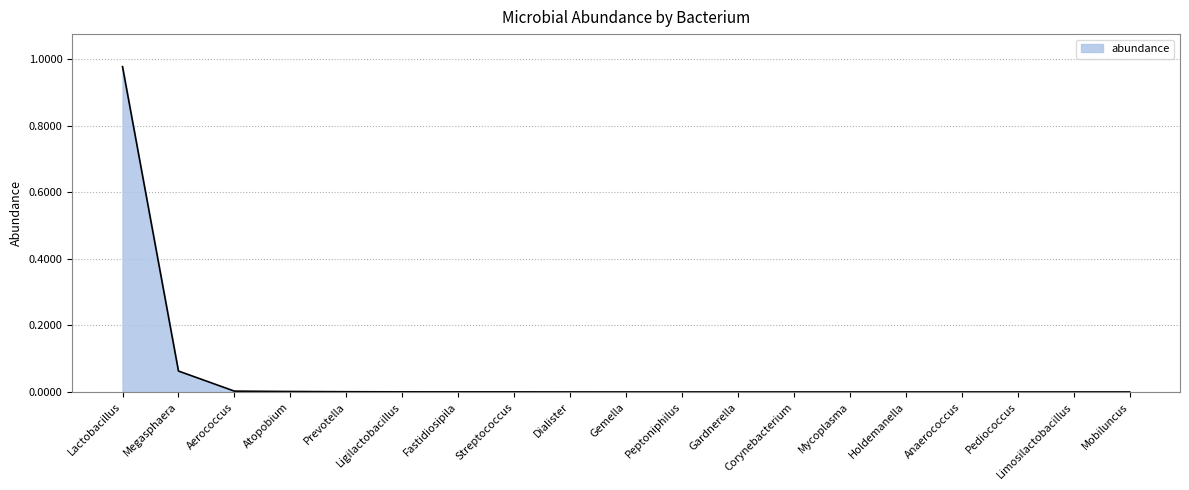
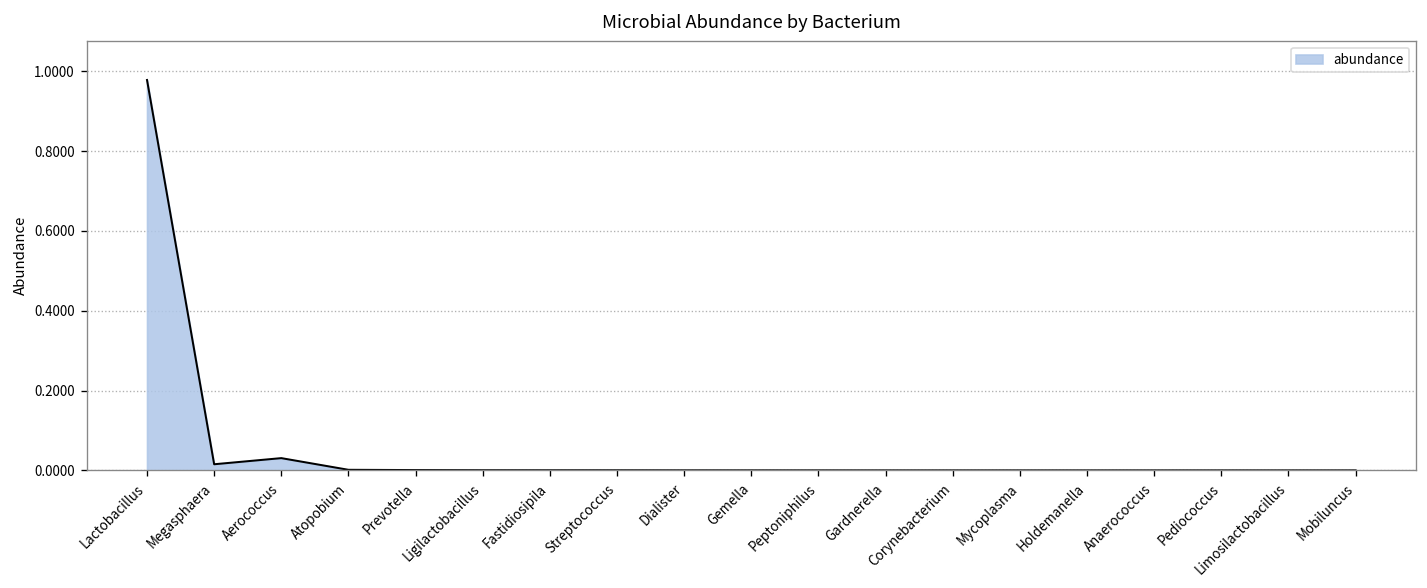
  {
    "Lactobacillus": 0.98,
-   "Megasphaera": 0.06,
-   "Aerococcus": 0.00,
+   "Megasphaera": 0.02,
+   "Aerococcus": 0.03,
    "Atopobium": 0.00,
    "Prevotella": 0.00,
    "Ligilactobacillus": 0.00,
    "Fastidiosipila": 0.00,
    "Streptococcus": 0.00,
    "Dialister": 0.00,
    "Gemella": 0.00,
    "Peptoniphilus": 0.00,
    "Gardnerella": 0.00,
    "Corynebacterium": 0.00,
    "Mycoplasma": 0.00,
    "Holdemanella": 0.00,
    "Anaerococcus": 0.00,
    "Pediococcus": 0.00,
    "Limosilactobacillus": 0.00,
    "Mobiluncus": 0.00
  }
